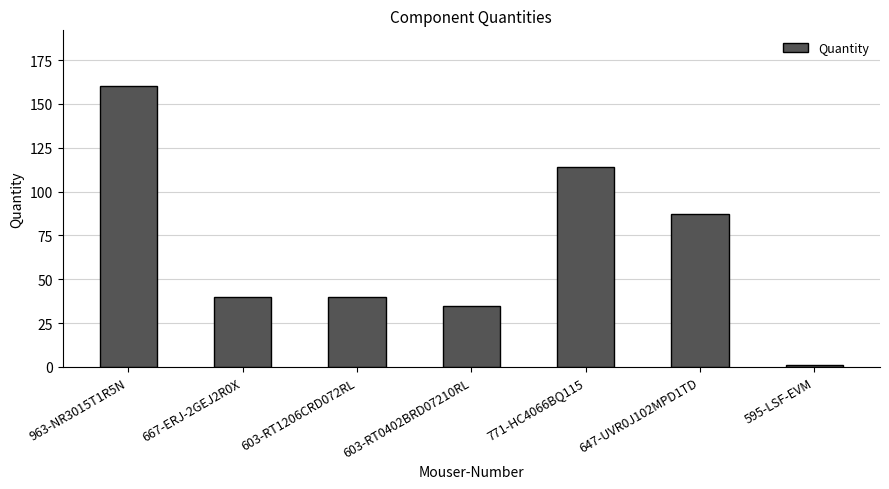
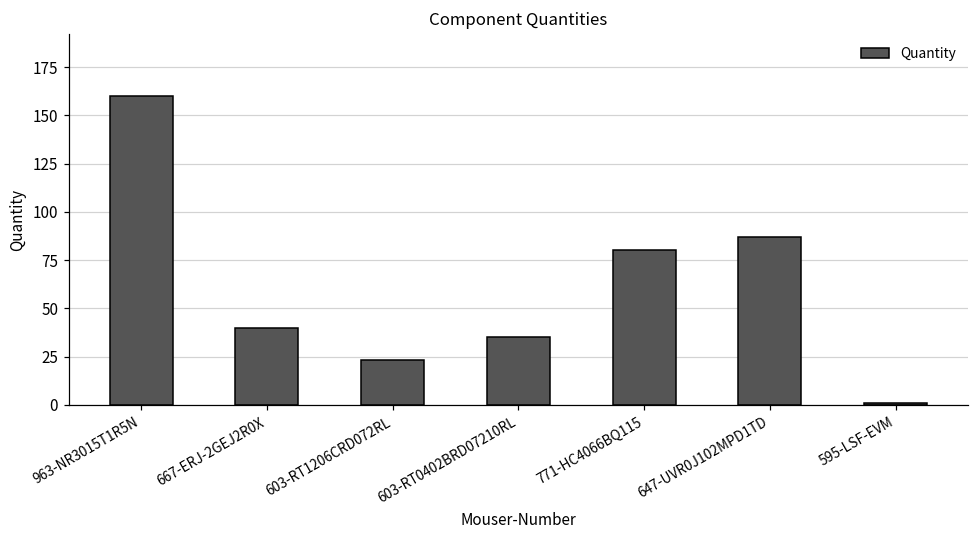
  {
    "963-NR3015T1R5N": 160,
    "667-ERJ-2GEJ2R0X": 40,
-   "603-RT1206CRD072RL": 40,
+   "603-RT1206CRD072RL": 23,
    "603-RT0402BRD07210RL": 35,
-   "771-HC4066BQ115": 114,
+   "771-HC4066BQ115": 80,
    "647-UVR0J102MPD1TD": 87
  }
